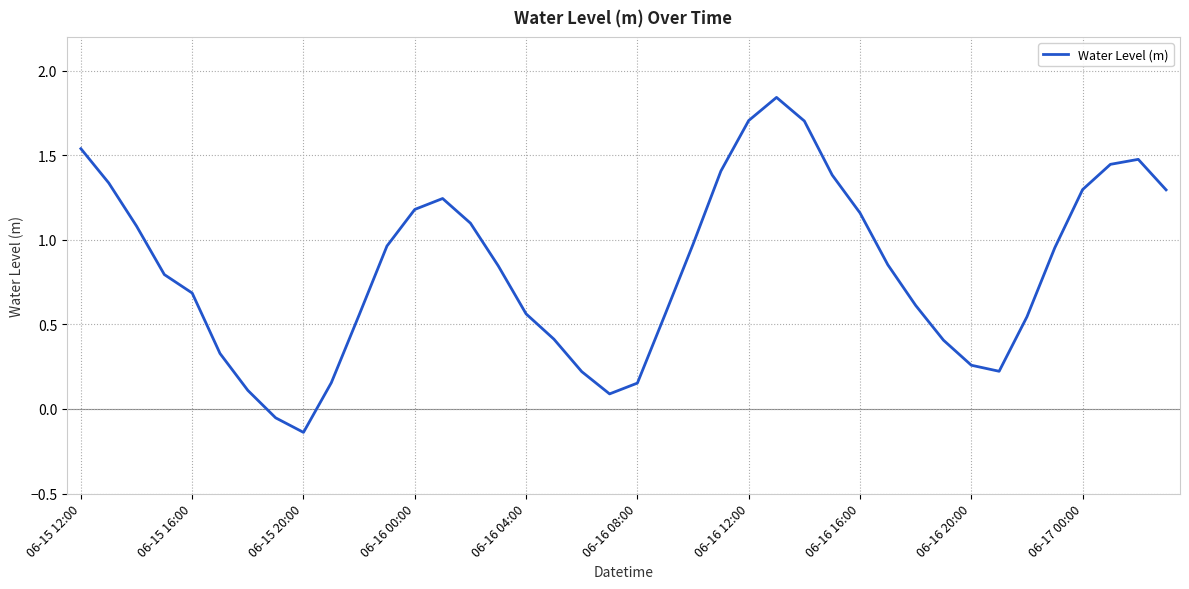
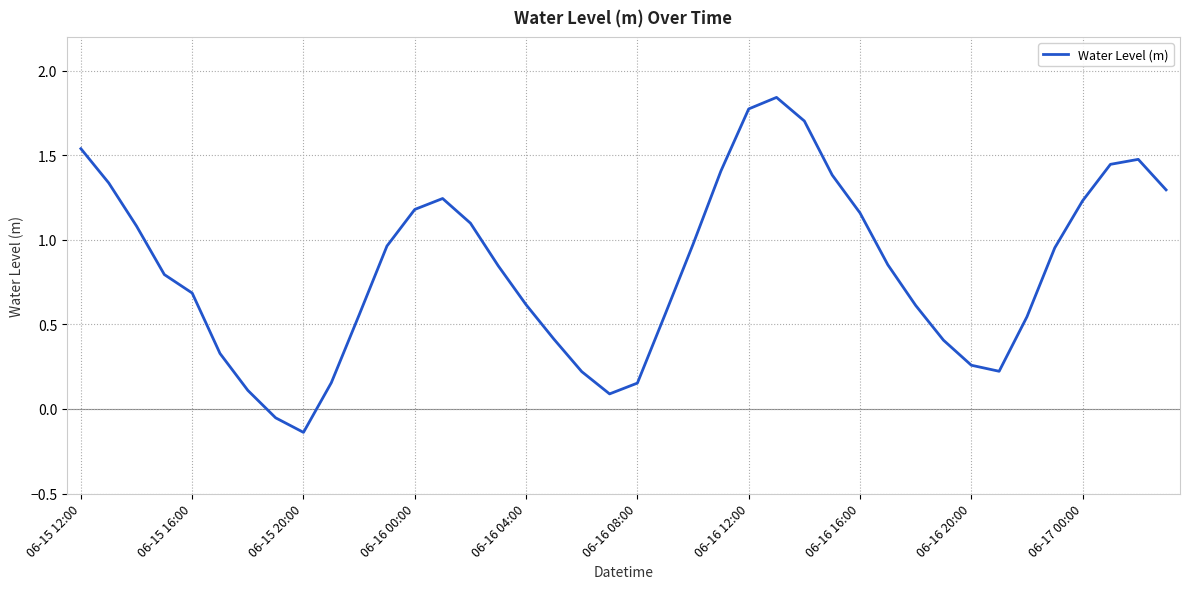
  {
    "06-15 12:00": 1.54,
    "06-15 16:00": 0.69,
    "06-15 20:00": -0.14,
    "06-16 00:00": 1.18,
-   "06-16 04:00": 0.56,
+   "06-16 04:00": 0.62,
    "06-16 08:00": 0.15,
-   "06-16 12:00": 1.71,
+   "06-16 12:00": 1.77,
    "06-16 16:00": 1.16,
    "06-16 20:00": 0.26,
-   "06-17 00:00": 1.30
+   "06-17 00:00": 1.23
  }
